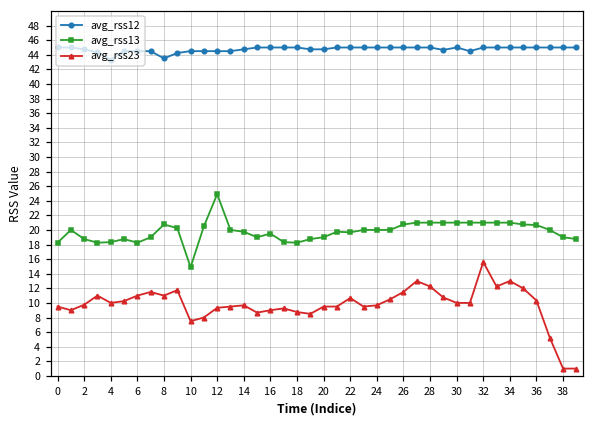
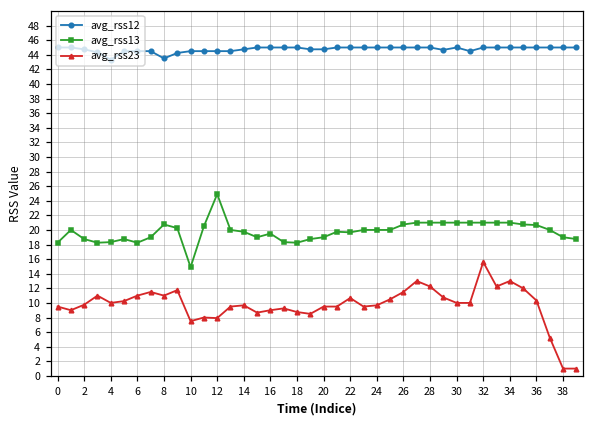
  {
    "avg_rss12": {
      "8": 44,
      "10": 45,
      "12": 45,
      "14": 45,
      "16": 45,
      "18": 45,
      "20": 45,
      "22": 45,
      "24": 45,
      "26": 45,
      "28": 45,
      "30": 45,
      "32": 45,
      "34": 45,
      "36": 45,
      "38": 45
    },
    "avg_rss13": {
      "0": 18,
      "2": 19,
      "4": 18,
      "6": 18,
      "8": 21,
      "10": 15,
      "12": 25,
      "14": 20,
      "16": 20,
      "18": 18,
      "20": 19,
      "22": 20,
      "24": 20,
      "26": 21,
      "28": 21,
      "30": 21,
      "32": 21,
      "34": 21,
      "36": 21,
      "38": 19
    },
    "avg_rss23": {
      "0": 10,
      "2": 10,
      "4": 10,
      "6": 11,
      "8": 11,
      "10": 8,
-     "12": 9,
+     "12": 8,
      "14": 10,
      "16": 9,
      "18": 9,
      "20": 10,
      "22": 11,
      "24": 10,
      "26": 12,
      "28": 12,
      "30": 10,
      "32": 16,
      "34": 13,
      "36": 10,
      "38": 1
    }
  }
